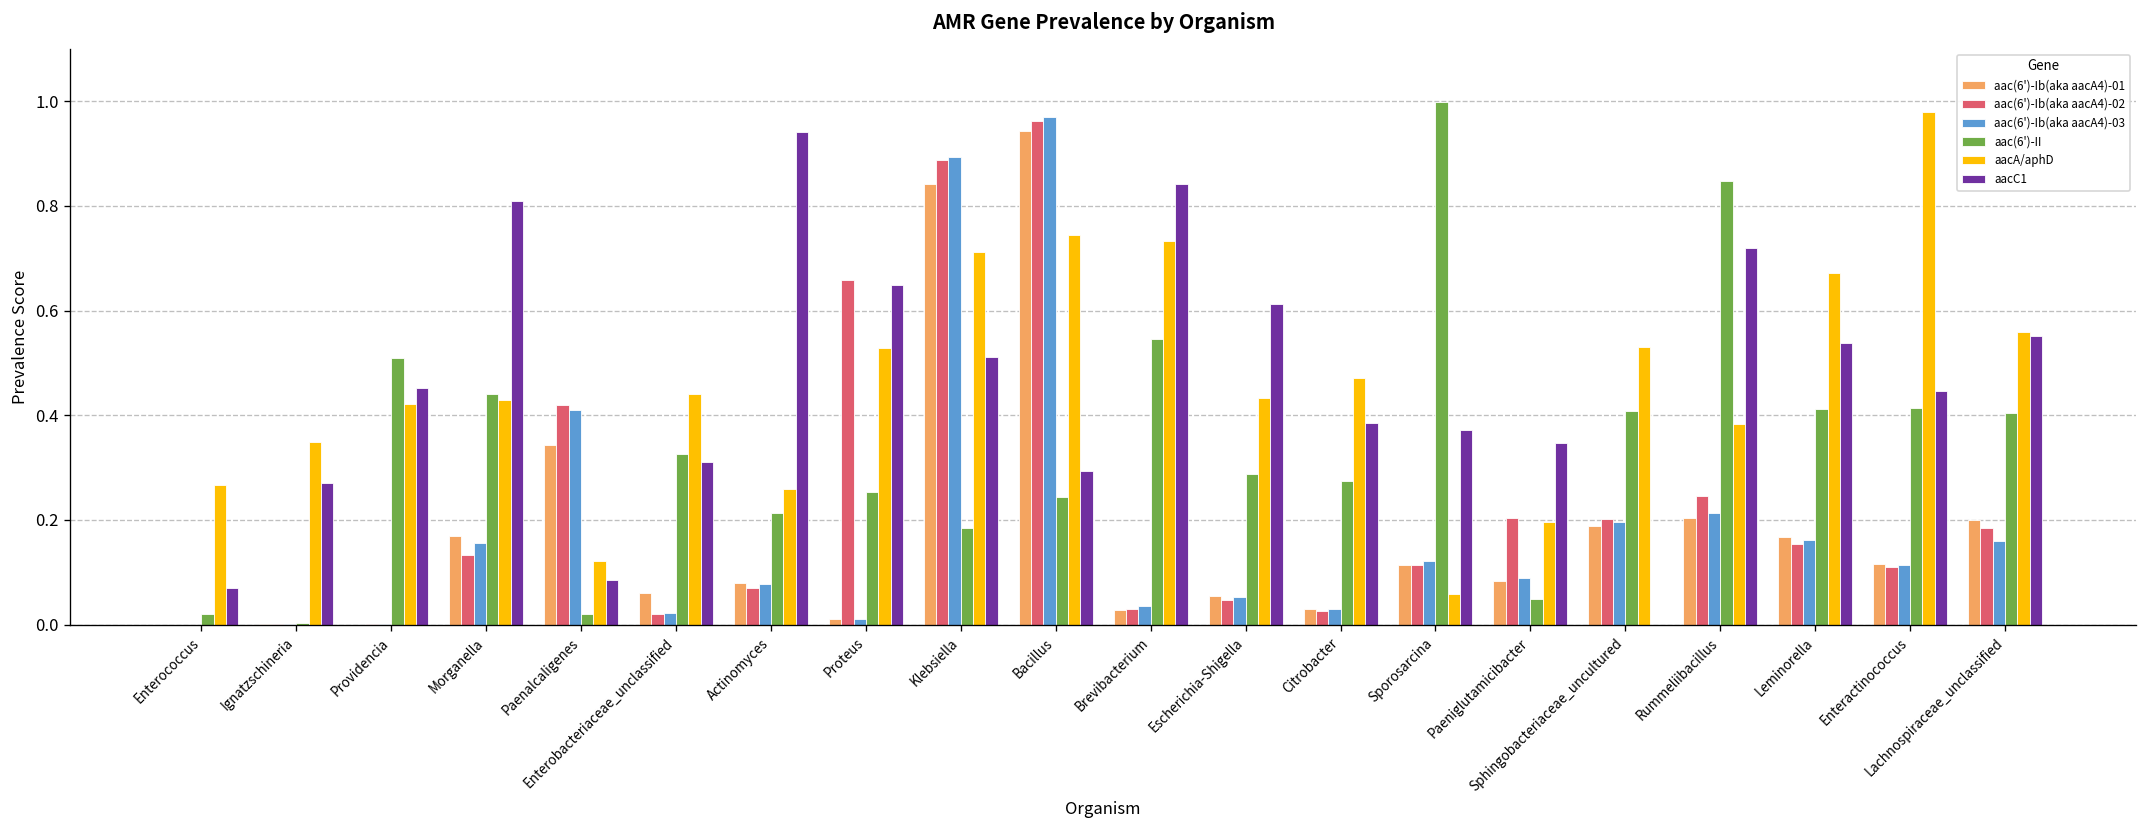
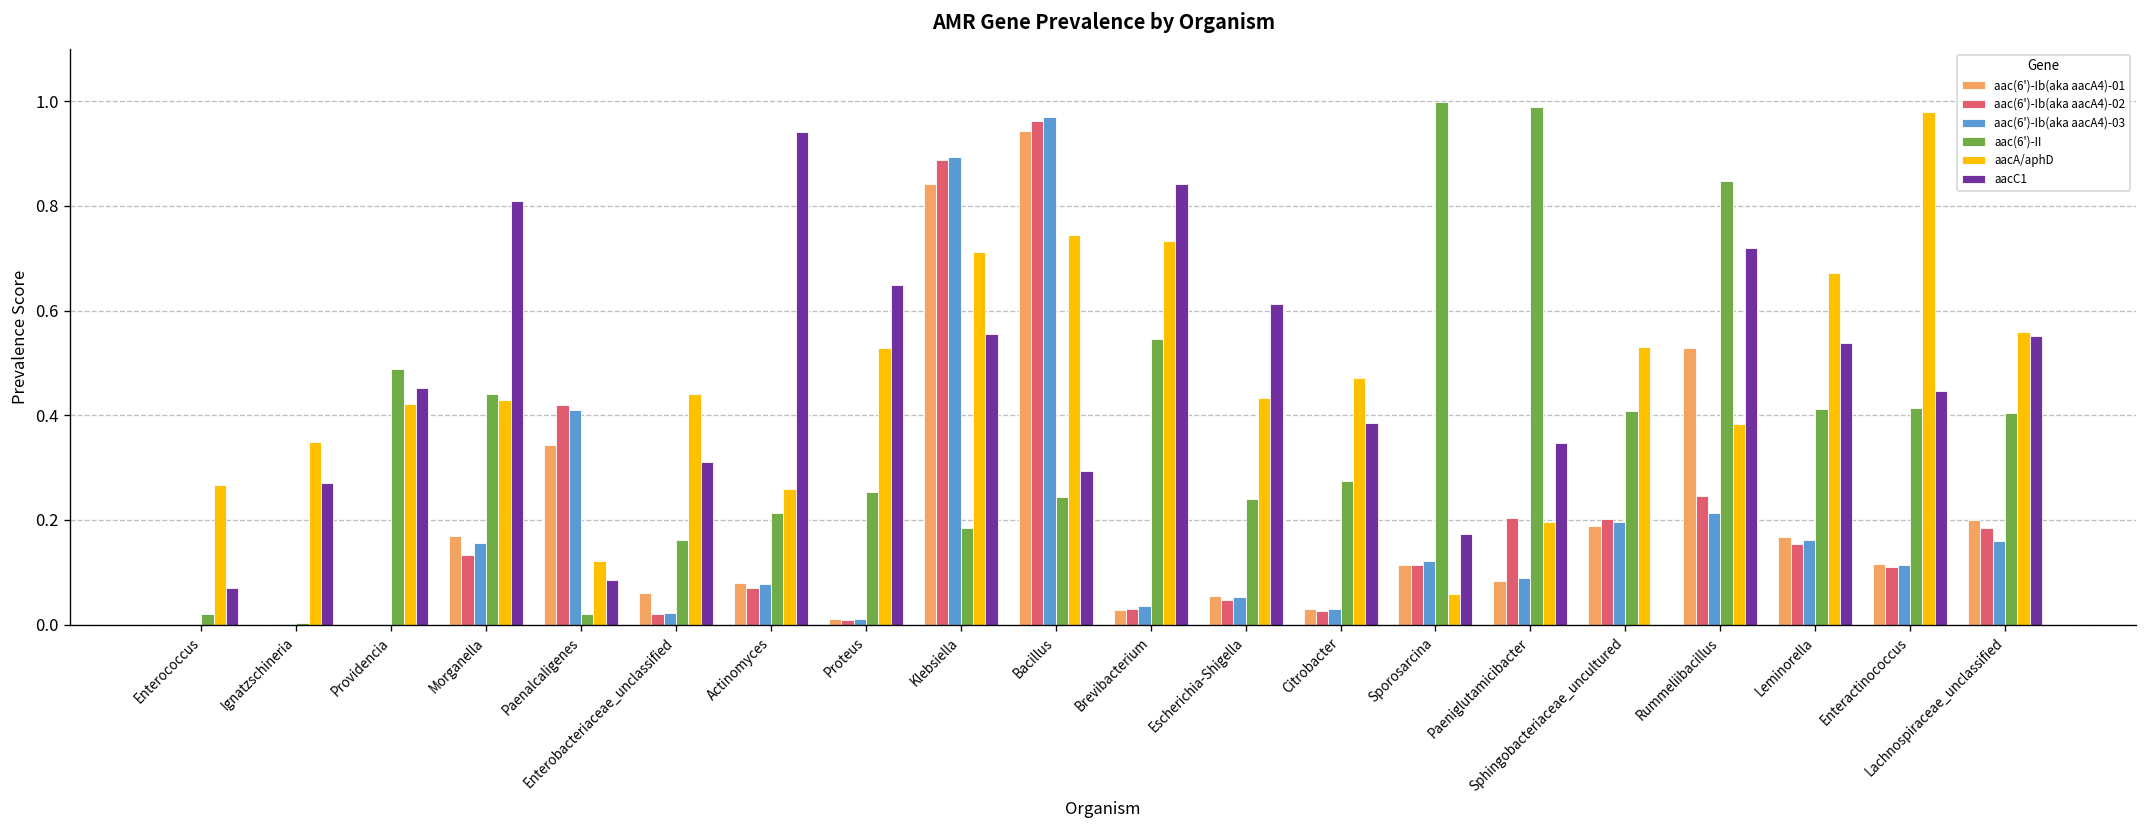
  {
    "aac(6')-Ib(aka aacA4)-01": {
      "Morganella": 0.17,
      "Paenalcaligenes": 0.34,
      "Enterobacteriaceae_unclassified": 0.06,
      "Actinomyces": 0.08,
      "Proteus": 0.01,
      "Klebsiella": 0.84,
      "Bacillus": 0.94,
      "Brevibacterium": 0.03,
      "Escherichia-Shigella": 0.05,
      "Citrobacter": 0.03,
      "Sporosarcina": 0.11,
      "Paeniglutamicibacter": 0.08,
      "Sphingobacteriaceae_uncultured": 0.19,
-     "Rummeliibacillus": 0.20,
+     "Rummeliibacillus": 0.53,
      "Leminorella": 0.17,
      "Enteractinococcus": 0.12,
      "Lachnospiraceae_unclassified": 0.20
    },
    "aac(6')-Ib(aka aacA4)-02": {
      "Morganella": 0.13,
      "Paenalcaligenes": 0.42,
      "Enterobacteriaceae_unclassified": 0.02,
      "Actinomyces": 0.07,
-     "Proteus": 0.66,
+     "Proteus": 0.01,
      "Klebsiella": 0.89,
      "Bacillus": 0.96,
      "Brevibacterium": 0.03,
      "Escherichia-Shigella": 0.05,
      "Citrobacter": 0.03,
      "Sporosarcina": 0.11,
      "Paeniglutamicibacter": 0.20,
      "Sphingobacteriaceae_uncultured": 0.20,
      "Rummeliibacillus": 0.25,
      "Leminorella": 0.15,
      "Enteractinococcus": 0.11,
      "Lachnospiraceae_unclassified": 0.18
    },
    "aac(6')-Ib(aka aacA4)-03": {
      "Morganella": 0.16,
      "Paenalcaligenes": 0.41,
      "Enterobacteriaceae_unclassified": 0.02,
      "Actinomyces": 0.08,
      "Proteus": 0.01,
      "Klebsiella": 0.89,
      "Bacillus": 0.97,
      "Brevibacterium": 0.04,
      "Escherichia-Shigella": 0.05,
      "Citrobacter": 0.03,
      "Sporosarcina": 0.12,
      "Paeniglutamicibacter": 0.09,
      "Sphingobacteriaceae_uncultured": 0.20,
      "Rummeliibacillus": 0.21,
      "Leminorella": 0.16,
      "Enteractinococcus": 0.11,
      "Lachnospiraceae_unclassified": 0.16
    },
    "aac(6')-II": {
      "Enterococcus": 0.02,
-     "Providencia": 0.51,
+     "Providencia": 0.49,
      "Morganella": 0.44,
      "Paenalcaligenes": 0.02,
-     "Enterobacteriaceae_unclassified": 0.33,
+     "Enterobacteriaceae_unclassified": 0.16,
      "Actinomyces": 0.21,
      "Proteus": 0.25,
      "Klebsiella": 0.18,
      "Bacillus": 0.24,
      "Brevibacterium": 0.55,
-     "Escherichia-Shigella": 0.29,
+     "Escherichia-Shigella": 0.24,
      "Citrobacter": 0.27,
      "Sporosarcina": 1.00,
-     "Paeniglutamicibacter": 0.05,
+     "Paeniglutamicibacter": 0.99,
      "Sphingobacteriaceae_uncultured": 0.41,
      "Rummeliibacillus": 0.85,
      "Leminorella": 0.41,
      "Enteractinococcus": 0.41,
      "Lachnospiraceae_unclassified": 0.40
    },
    "aacA/aphD": {
      "Enterococcus": 0.27,
      "Ignatzschineria": 0.35,
      "Providencia": 0.42,
      "Morganella": 0.43,
      "Paenalcaligenes": 0.12,
      "Enterobacteriaceae_unclassified": 0.44,
      "Actinomyces": 0.26,
      "Proteus": 0.53,
      "Klebsiella": 0.71,
      "Bacillus": 0.74,
      "Brevibacterium": 0.73,
      "Escherichia-Shigella": 0.43,
      "Citrobacter": 0.47,
      "Sporosarcina": 0.06,
      "Paeniglutamicibacter": 0.20,
      "Sphingobacteriaceae_uncultured": 0.53,
      "Rummeliibacillus": 0.38,
      "Leminorella": 0.67,
      "Enteractinococcus": 0.98,
      "Lachnospiraceae_unclassified": 0.56
    },
    "aacC1": {
      "Enterococcus": 0.07,
      "Ignatzschineria": 0.27,
      "Providencia": 0.45,
      "Morganella": 0.81,
      "Paenalcaligenes": 0.08,
      "Enterobacteriaceae_unclassified": 0.31,
      "Actinomyces": 0.94,
      "Proteus": 0.65,
-     "Klebsiella": 0.51,
+     "Klebsiella": 0.55,
      "Bacillus": 0.29,
      "Brevibacterium": 0.84,
      "Escherichia-Shigella": 0.61,
      "Citrobacter": 0.38,
-     "Sporosarcina": 0.37,
+     "Sporosarcina": 0.17,
      "Paeniglutamicibacter": 0.35,
      "Rummeliibacillus": 0.72,
      "Leminorella": 0.54,
      "Enteractinococcus": 0.45,
      "Lachnospiraceae_unclassified": 0.55
    }
  }
